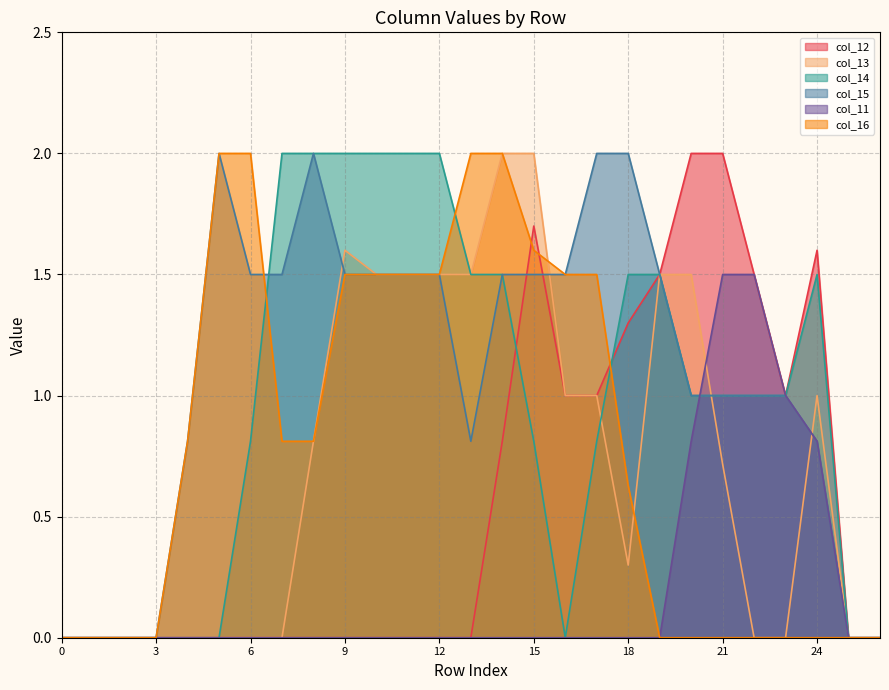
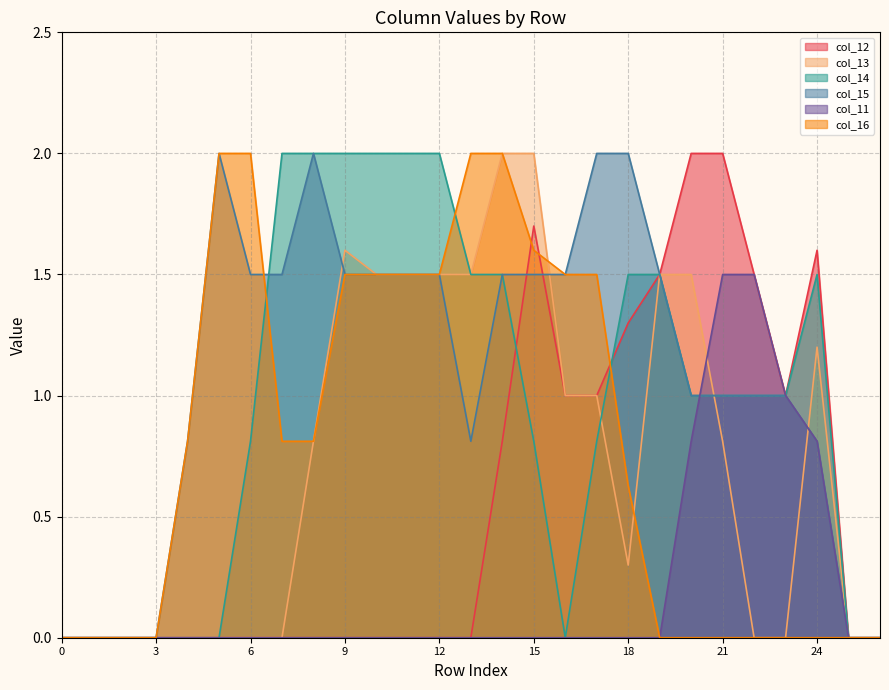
  {
    "col_12": {
      "15": 1.70,
      "18": 1.30,
      "21": 2.00,
      "24": 1.60
    },
    "col_13": {
      "9": 1.60,
      "15": 2.00,
      "18": 0.30,
-     "21": 0.72,
-     "24": 1.0
+     "21": 0.81,
+     "24": 1.2
    },
    "col_16": {
      "6": 2.00,
      "15": 1.60,
      "18": 0.63,
      "21": 0.00,
      "24": 0.00
    }
  }
